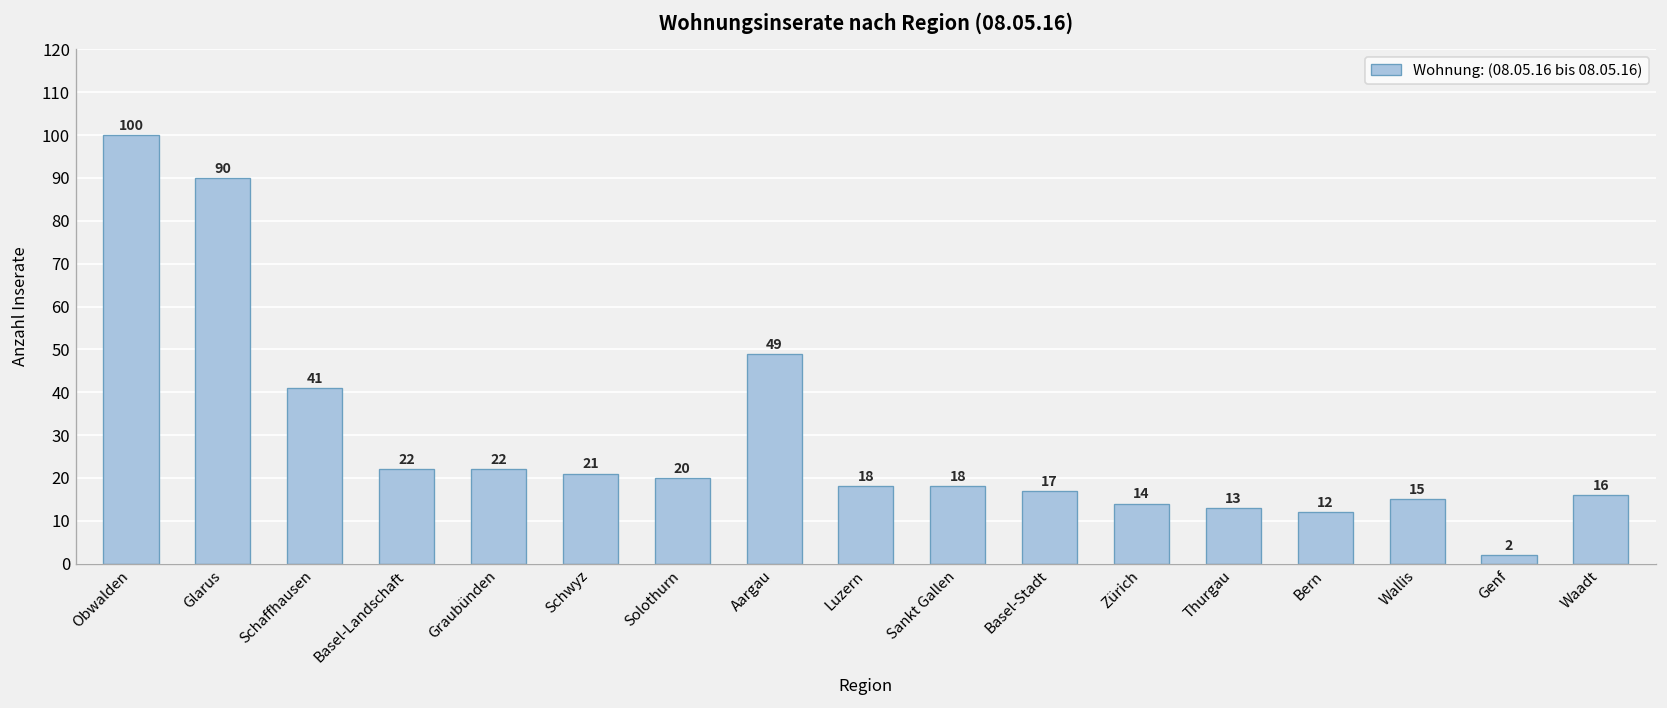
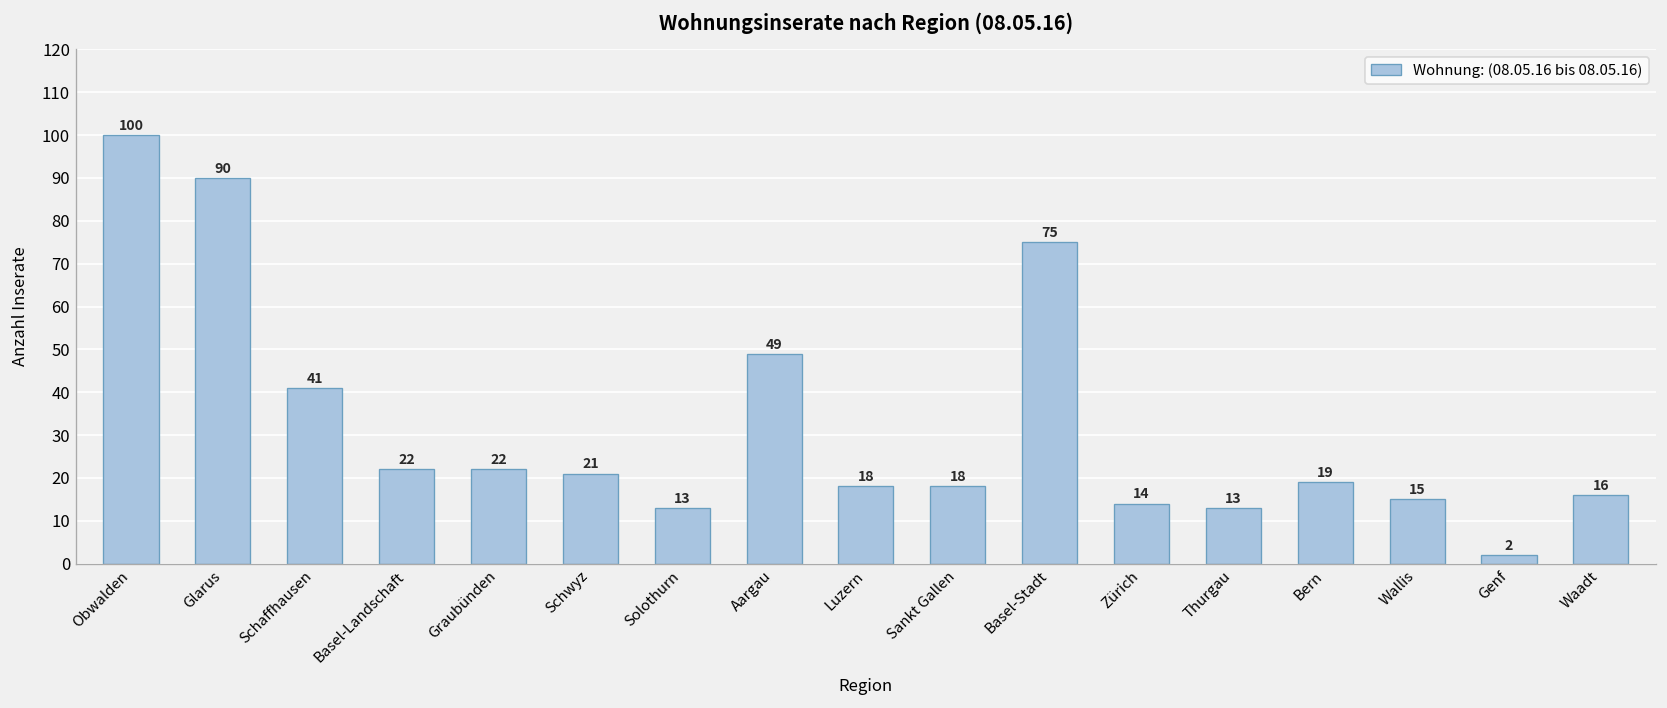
  {
    "Obwalden": 100,
    "Glarus": 90,
    "Schaffhausen": 41,
    "Basel-Landschaft": 22,
    "Graubünden": 22,
    "Schwyz": 21,
-   "Solothurn": 20,
+   "Solothurn": 13,
    "Aargau": 49,
    "Luzern": 18,
    "Sankt Gallen": 18,
-   "Basel-Stadt": 17,
+   "Basel-Stadt": 75,
    "Zürich": 14,
    "Thurgau": 13,
-   "Bern": 12,
+   "Bern": 19,
    "Wallis": 15,
    "Genf": 2,
    "Waadt": 16
  }
